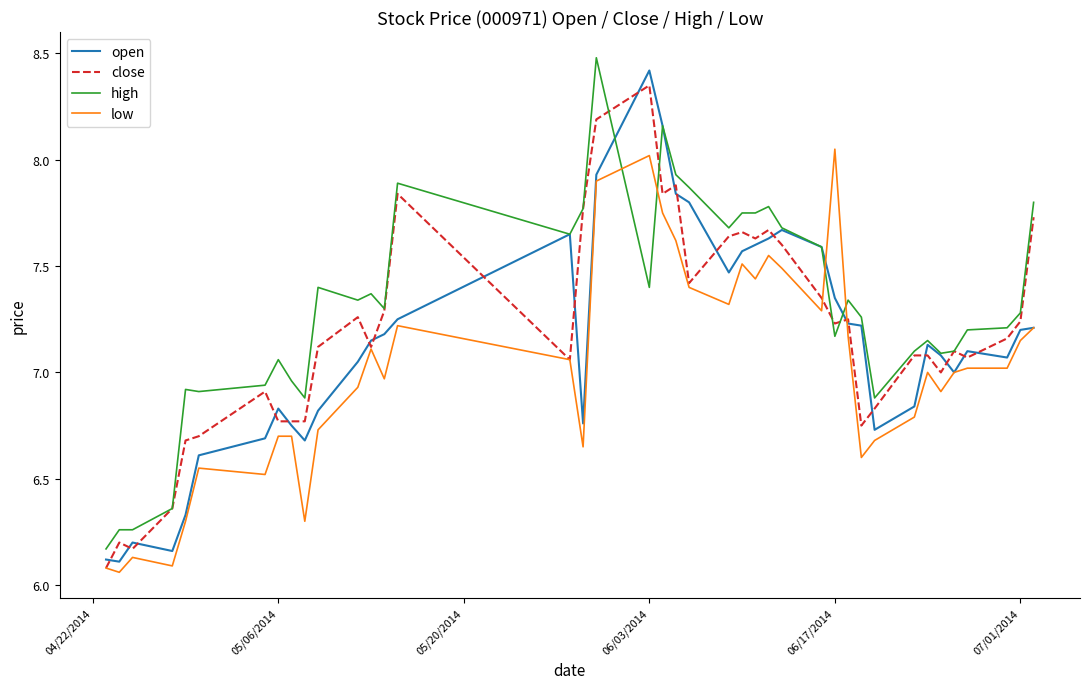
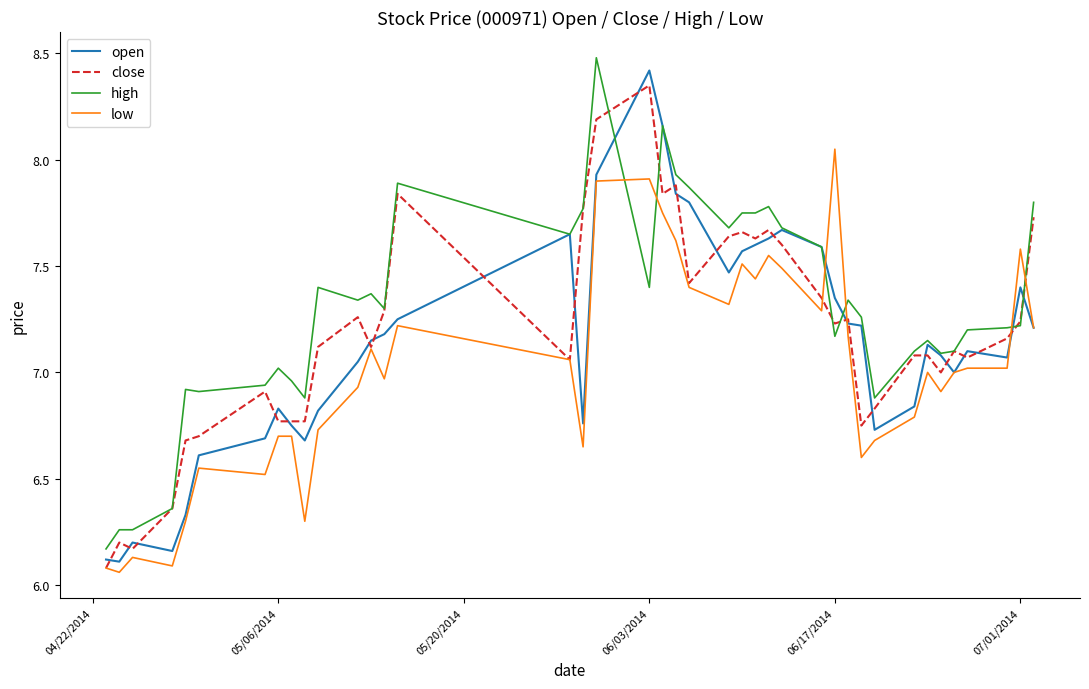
  {
    "open": {
      "05/06/2014": 6.83,
      "06/03/2014": 8.42,
      "06/17/2014": 7.35,
-     "07/01/2014": 7.2
+     "07/01/2014": 7.4
    },
    "close": {
      "05/06/2014": 6.77,
      "06/03/2014": 8.35,
      "06/17/2014": 7.23,
      "07/01/2014": 7.24
    },
    "high": {
-     "05/06/2014": 7.06,
+     "05/06/2014": 7.02,
      "06/03/2014": 7.40,
      "06/17/2014": 7.17,
-     "07/01/2014": 7.28
+     "07/01/2014": 7.22
    },
    "low": {
      "05/06/2014": 6.70,
-     "06/03/2014": 8.02,
+     "06/03/2014": 7.91,
      "06/17/2014": 8.05,
-     "07/01/2014": 7.15
+     "07/01/2014": 7.58
    }
  }
